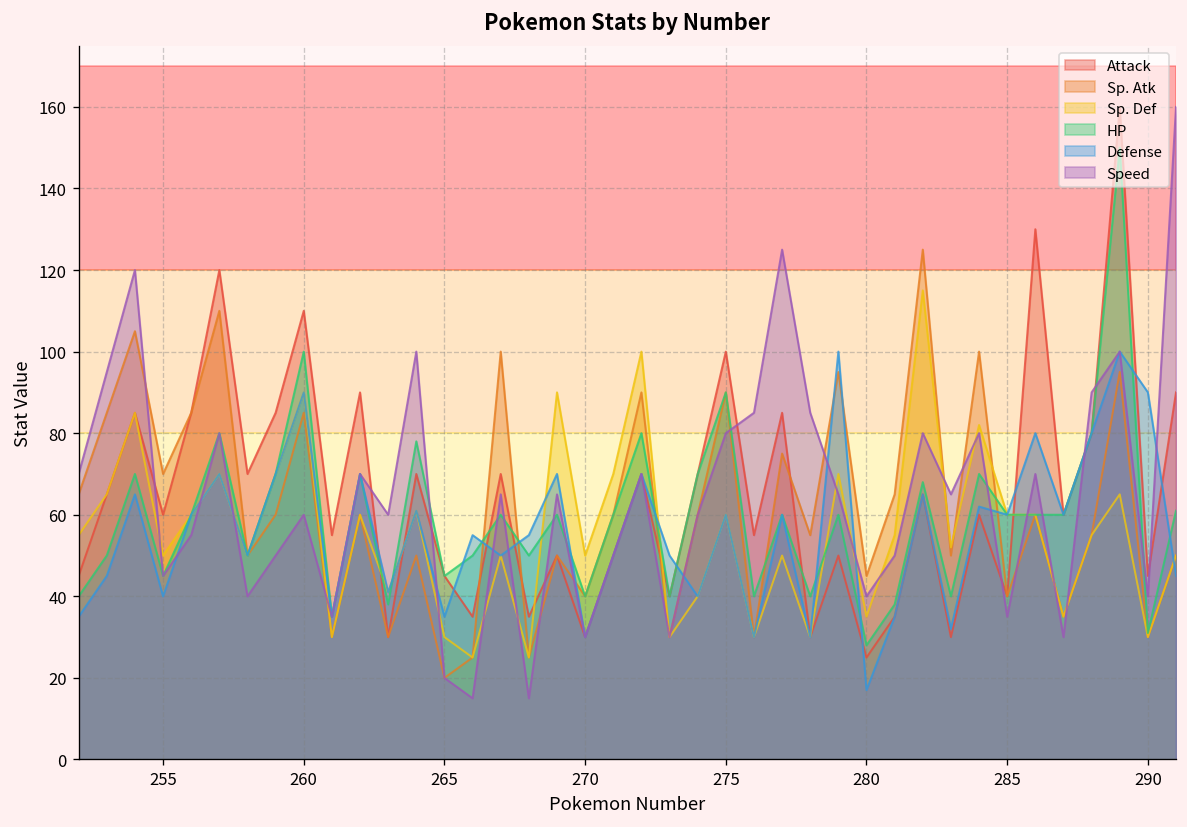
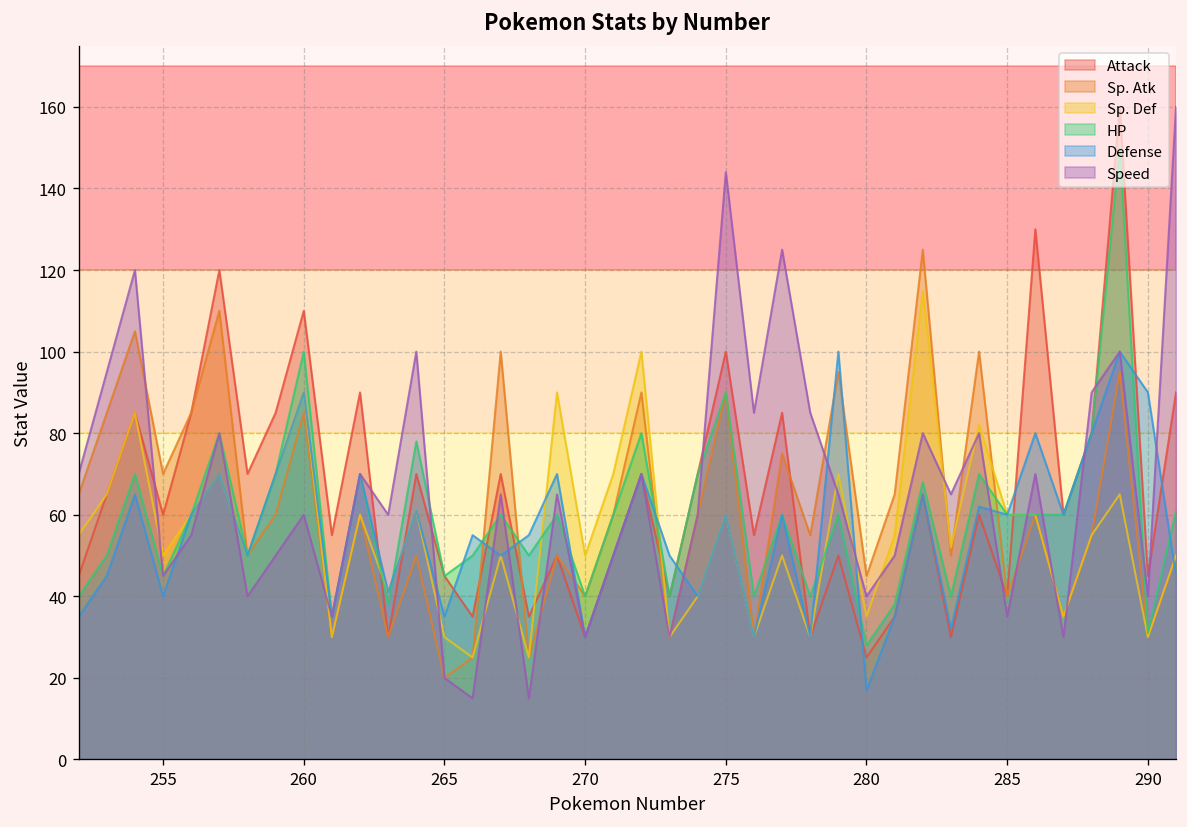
  {
    "HP": {
      "260": 100,
      "280": 28,
      "290": 31
    },
    "Defense": {
      "255": 40,
      "265": 35,
      "280": 17,
      "290": 90
    },
    "Speed": {
      "260": 60,
-     "275": 80,
+     "275": 144,
      "280": 40,
      "285": 35,
      "290": 40
    }
  }
